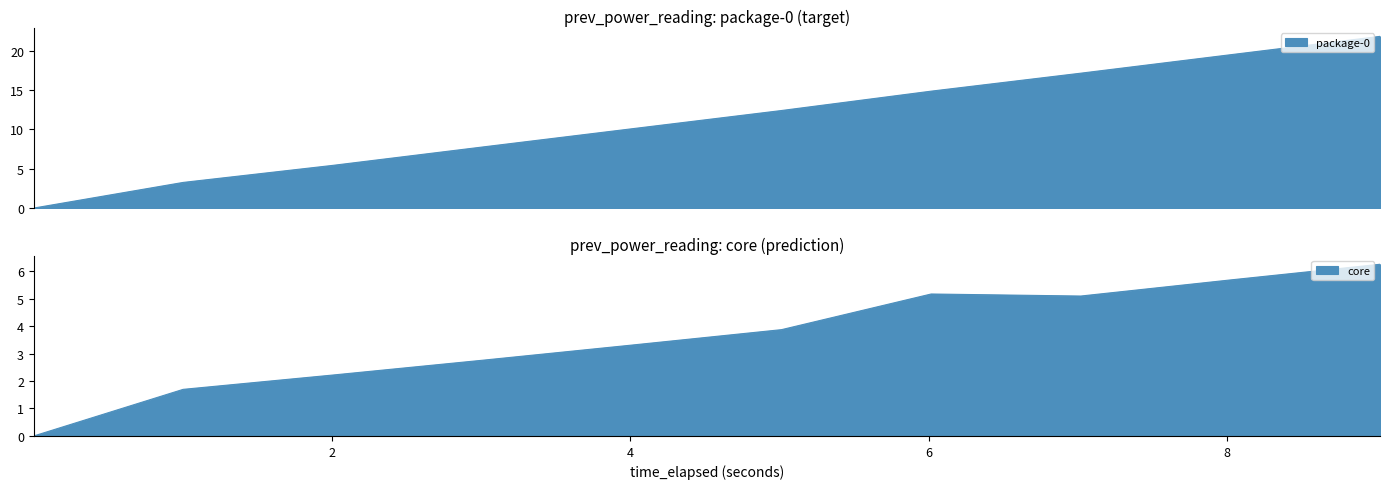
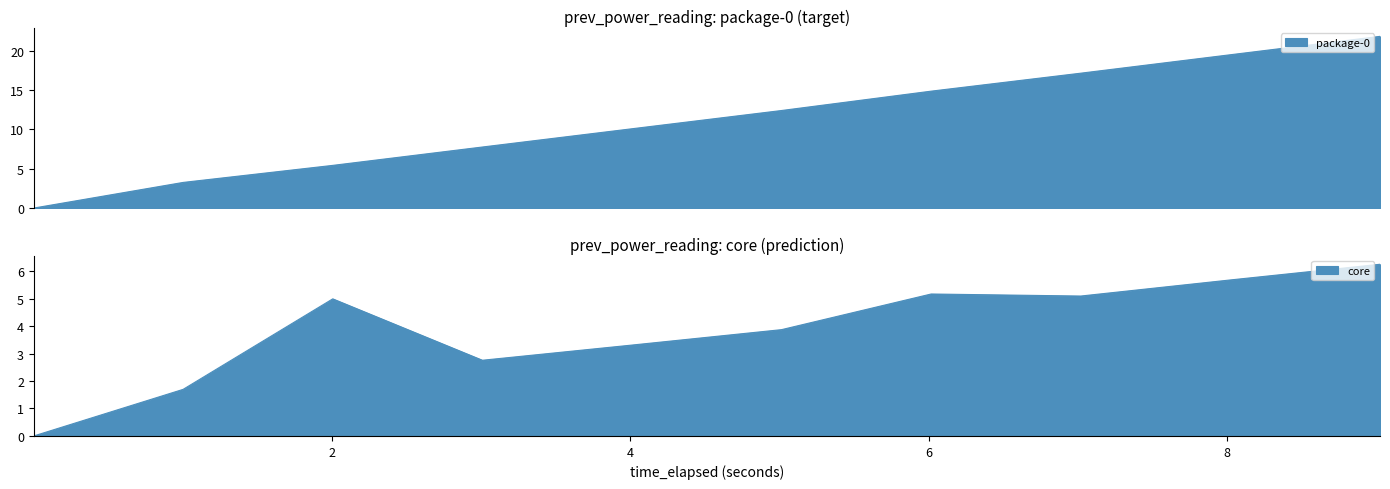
  {
    "prev_power_reading: core (prediction)": {
-     "2": 2.2,
+     "2": 5.0,
      "4": 3.3,
      "6": 5.2
    }
  }
